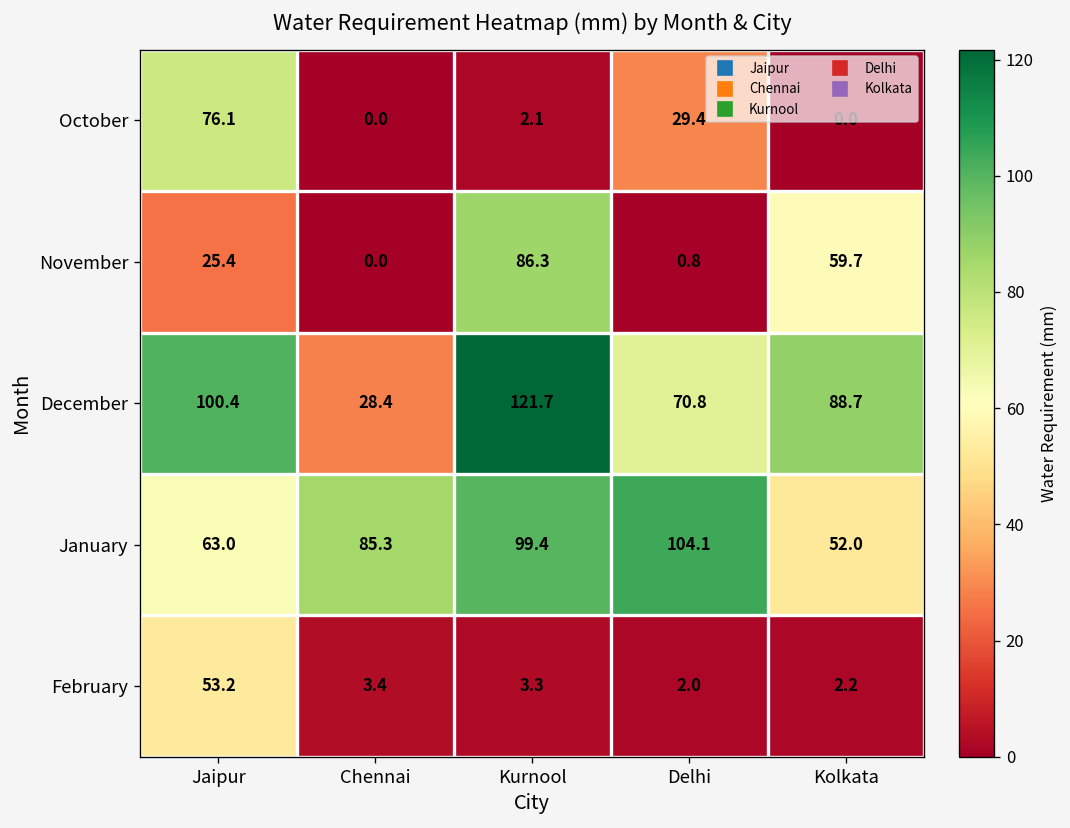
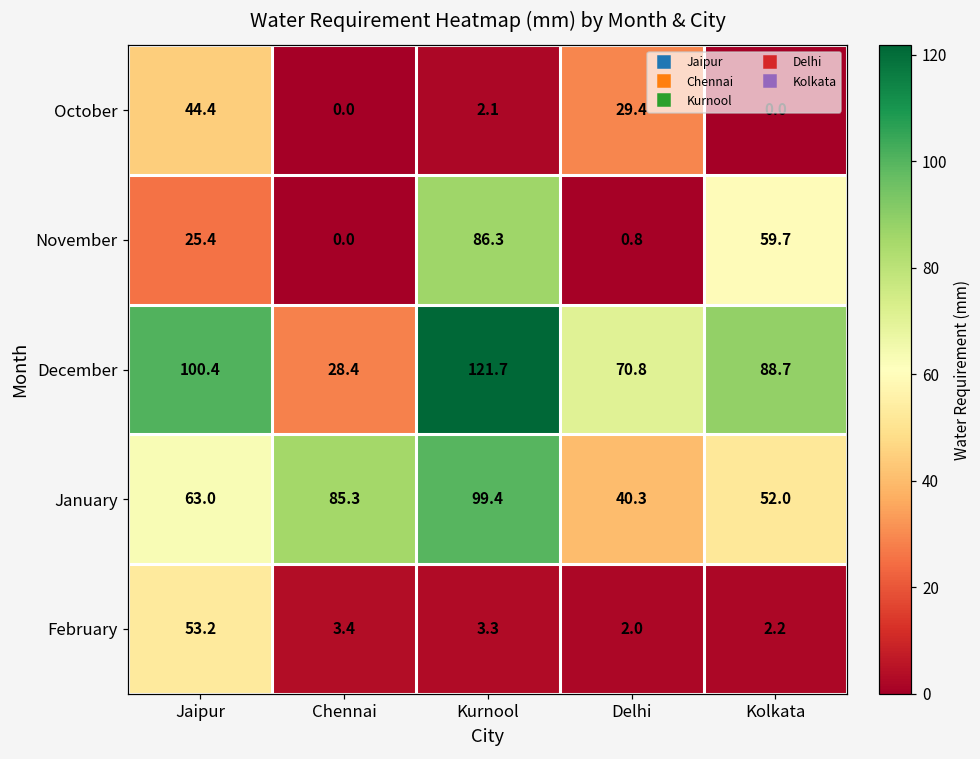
  {
    "October": {
-     "Jaipur": 76.1,
+     "Jaipur": 44.4,
      "Chennai": 0.0,
      "Kurnool": 2.1
    },
    "November": {
      "Jaipur": 25.4,
      "Chennai": 0.0,
      "Kurnool": 86.3,
      "Delhi": 0.8,
      "Kolkata": 59.7
    },
    "December": {
      "Jaipur": 100.4,
      "Chennai": 28.4,
      "Kurnool": 121.7,
      "Delhi": 70.8,
      "Kolkata": 88.7
    },
    "January": {
      "Jaipur": 63.0,
      "Chennai": 85.3,
      "Kurnool": 99.4,
-     "Delhi": 104.1,
+     "Delhi": 40.3,
      "Kolkata": 52.0
    },
    "February": {
      "Jaipur": 53.2,
      "Chennai": 3.4,
      "Kurnool": 3.3,
      "Delhi": 2.0,
      "Kolkata": 2.2
    }
  }
